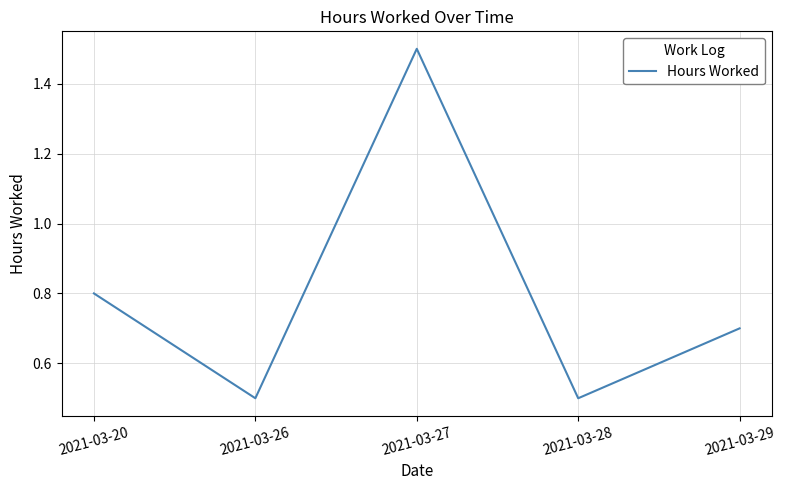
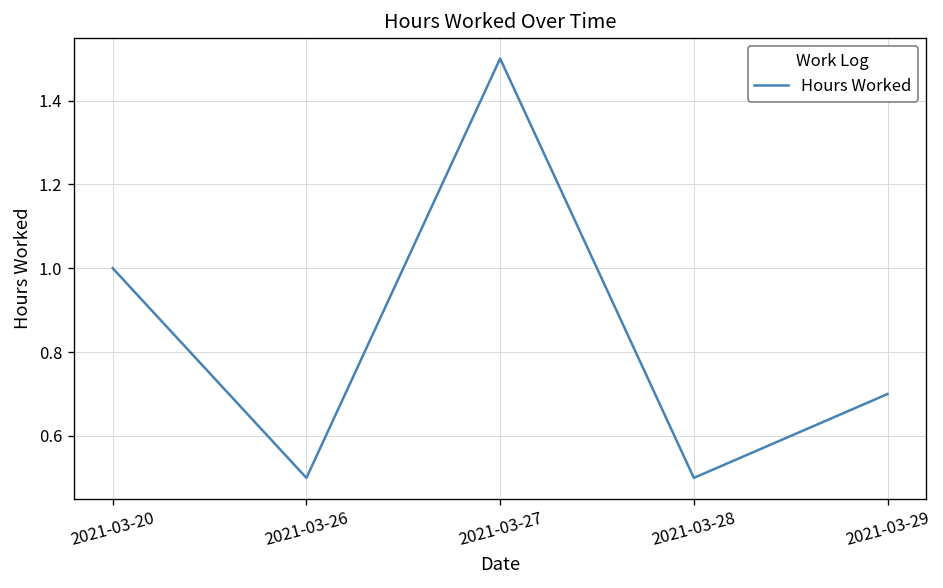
  {
-   "2021-03-20": 0.8,
+   "2021-03-20": 1.0,
    "2021-03-26": 0.5,
    "2021-03-27": 1.5,
    "2021-03-28": 0.5,
    "2021-03-29": 0.7
  }
